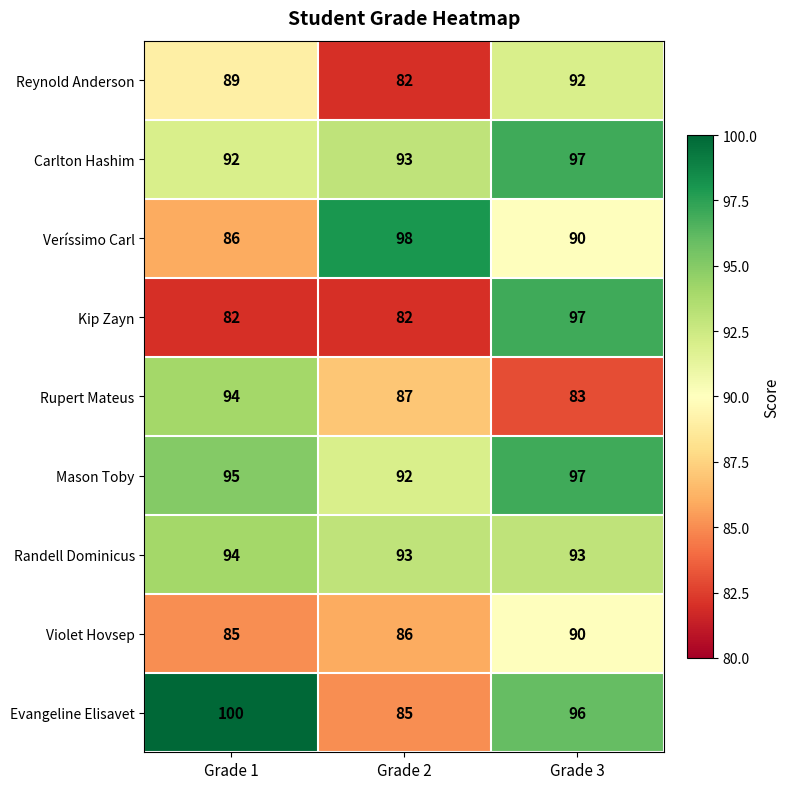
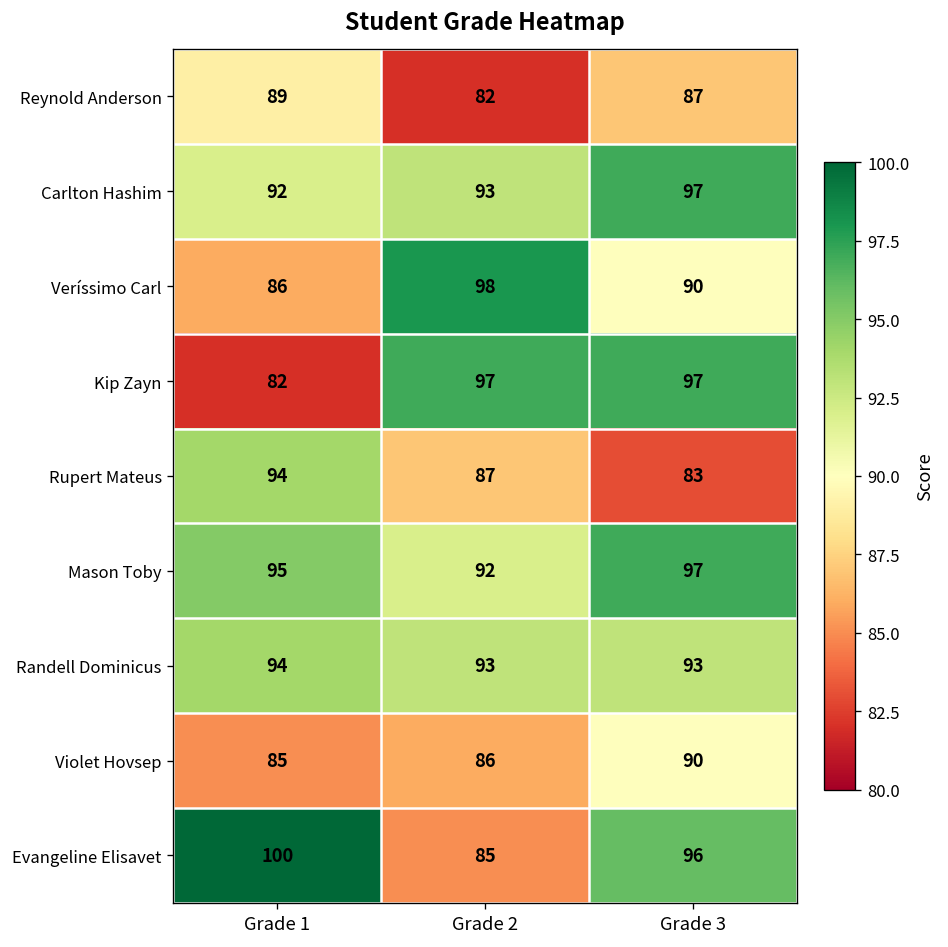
  {
    "Reynold Anderson": {
      "Grade 1": 89,
      "Grade 2": 82,
-     "Grade 3": 92
+     "Grade 3": 87
    },
    "Carlton Hashim": {
      "Grade 1": 92,
      "Grade 2": 93,
      "Grade 3": 97
    },
    "Veríssimo Carl": {
      "Grade 1": 86,
      "Grade 2": 98,
      "Grade 3": 90
    },
    "Kip Zayn": {
      "Grade 1": 82,
-     "Grade 2": 82,
+     "Grade 2": 97,
      "Grade 3": 97
    },
    "Rupert Mateus": {
      "Grade 1": 94,
      "Grade 2": 87,
      "Grade 3": 83
    },
    "Mason Toby": {
      "Grade 1": 95,
      "Grade 2": 92,
      "Grade 3": 97
    },
    "Randell Dominicus": {
      "Grade 1": 94,
      "Grade 2": 93,
      "Grade 3": 93
    },
    "Violet Hovsep": {
      "Grade 1": 85,
      "Grade 2": 86,
      "Grade 3": 90
    },
    "Evangeline Elisavet": {
      "Grade 1": 100,
      "Grade 2": 85,
      "Grade 3": 96
    }
  }
